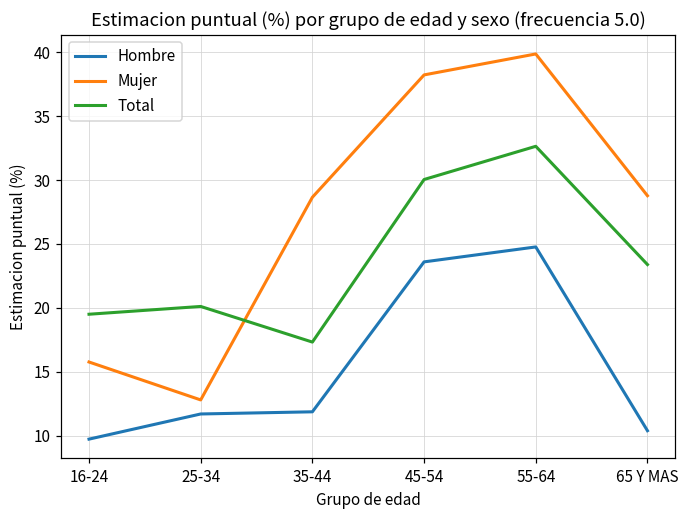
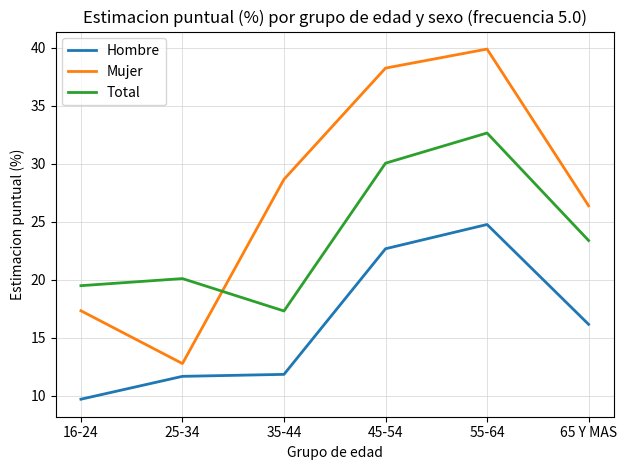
  {
    "Hombre": {
      "16-24": 9.7,
      "25-34": 11.7,
      "35-44": 11.9,
-     "45-54": 23.6,
+     "45-54": 22.7,
      "55-64": 24.8,
-     "65 Y MAS": 10.4
+     "65 Y MAS": 16.2
    },
    "Mujer": {
-     "16-24": 15.8,
+     "16-24": 17.3,
      "25-34": 12.8,
      "35-44": 28.7,
      "45-54": 38.2,
      "55-64": 39.9,
-     "65 Y MAS": 28.8
+     "65 Y MAS": 26.4
    },
    "Total": {
      "16-24": 19.5,
      "25-34": 20.1,
      "35-44": 17.3,
      "45-54": 30.1,
      "55-64": 32.7,
      "65 Y MAS": 23.4
    }
  }
